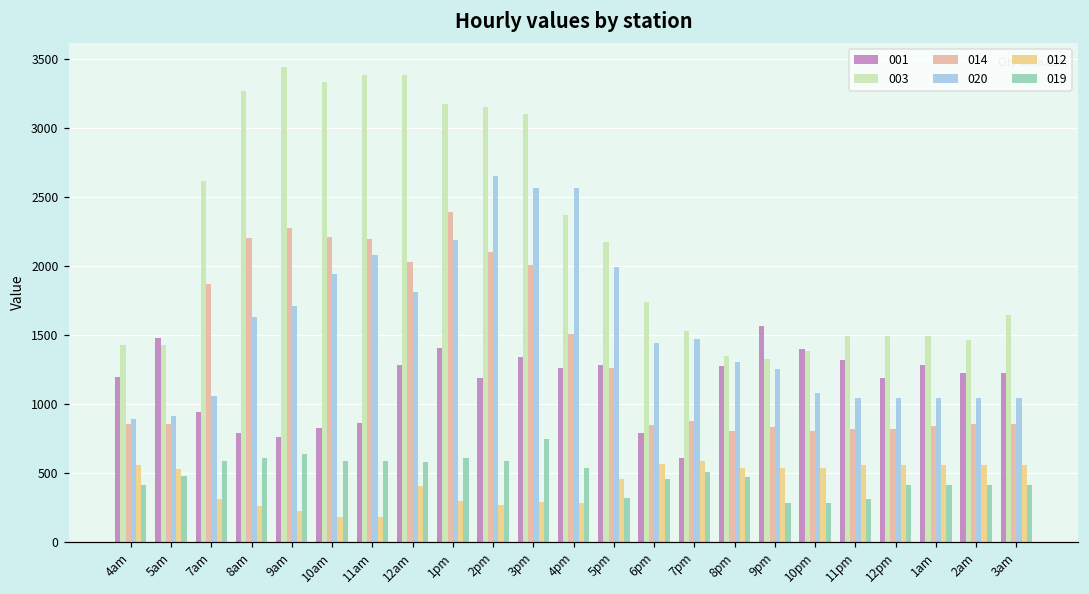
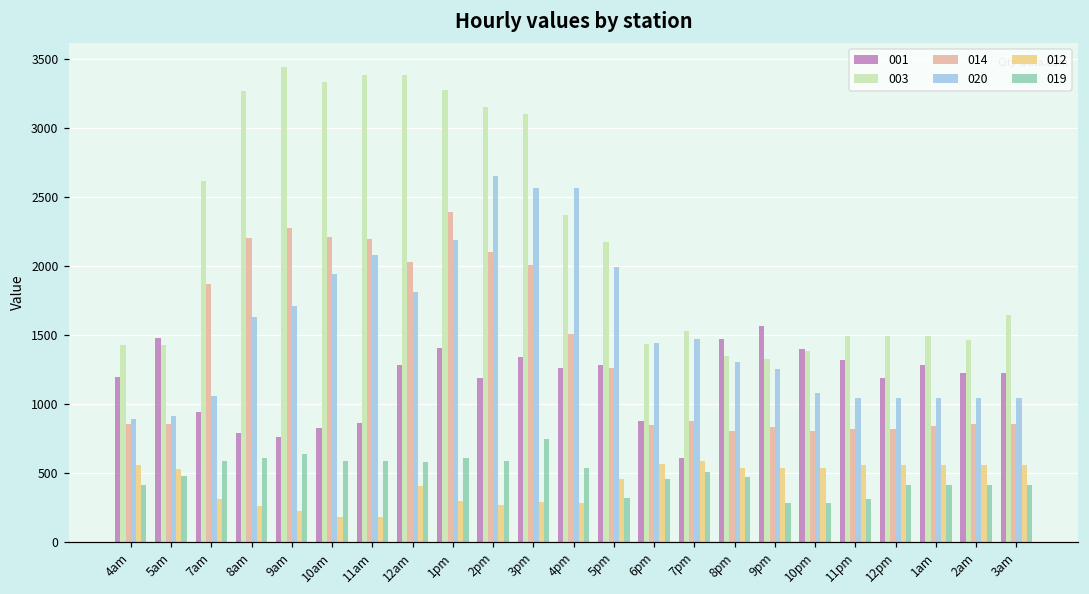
  {
    "001": {
      "4am": 1190,
      "5am": 1480,
      "7am": 940,
      "8am": 790,
      "9am": 760,
      "10am": 820,
      "11am": 860,
      "12am": 1280,
      "1pm": 1410,
      "2pm": 1190,
      "3pm": 1340,
      "4pm": 1260,
      "5pm": 1280,
-     "6pm": 790,
+     "6pm": 880,
      "7pm": 600,
-     "8pm": 1270,
+     "8pm": 1470,
      "9pm": 1570,
      "10pm": 1400,
      "11pm": 1310,
      "12pm": 1190,
      "1am": 1280,
      "2am": 1220,
      "3am": 1220
    },
    "003": {
      "4am": 1430,
      "5am": 1430,
      "7am": 2620,
      "8am": 3270,
      "9am": 3440,
      "10am": 3330,
      "11am": 3380,
      "12am": 3380,
-     "1pm": 3180,
+     "1pm": 3270,
      "2pm": 3150,
      "3pm": 3100,
      "4pm": 2370,
      "5pm": 2170,
-     "6pm": 1740,
+     "6pm": 1430,
      "7pm": 1520,
      "8pm": 1350,
      "9pm": 1320,
      "10pm": 1380,
      "11pm": 1490,
      "12pm": 1490,
      "1am": 1490,
      "2am": 1460,
      "3am": 1650
    }
  }
